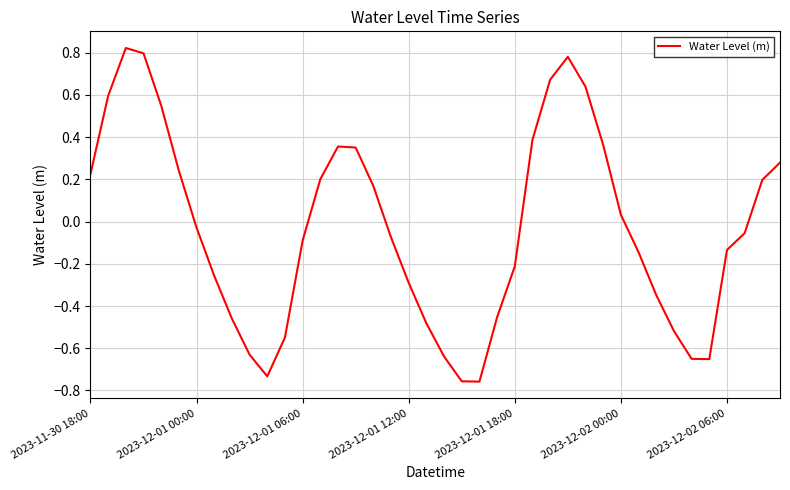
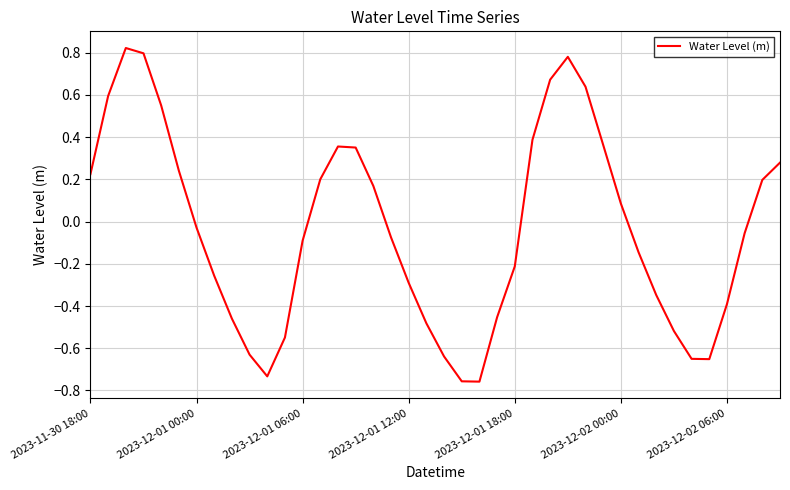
  {
    "2023-11-30 18:00": 0.22,
    "2023-12-01 00:00": -0.03,
    "2023-12-01 06:00": -0.09,
    "2023-12-01 12:00": -0.29,
    "2023-12-01 18:00": -0.21,
-   "2023-12-02 00:00": 0.03,
-   "2023-12-02 06:00": -0.13
+   "2023-12-02 00:00": 0.09,
+   "2023-12-02 06:00": -0.39
  }
